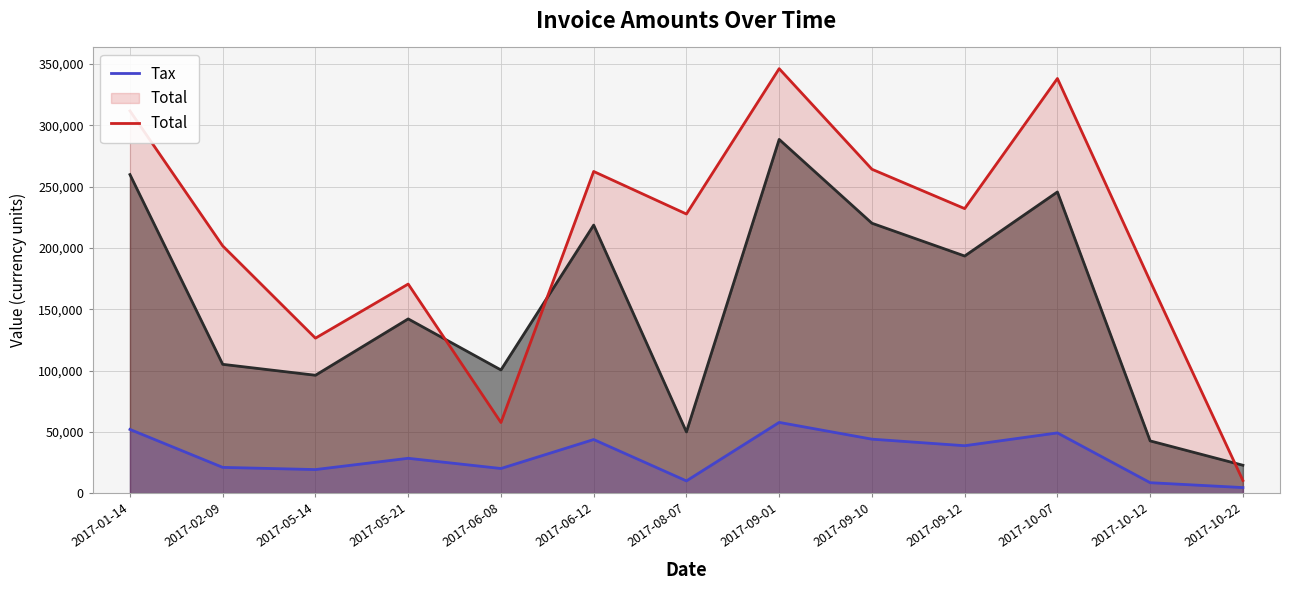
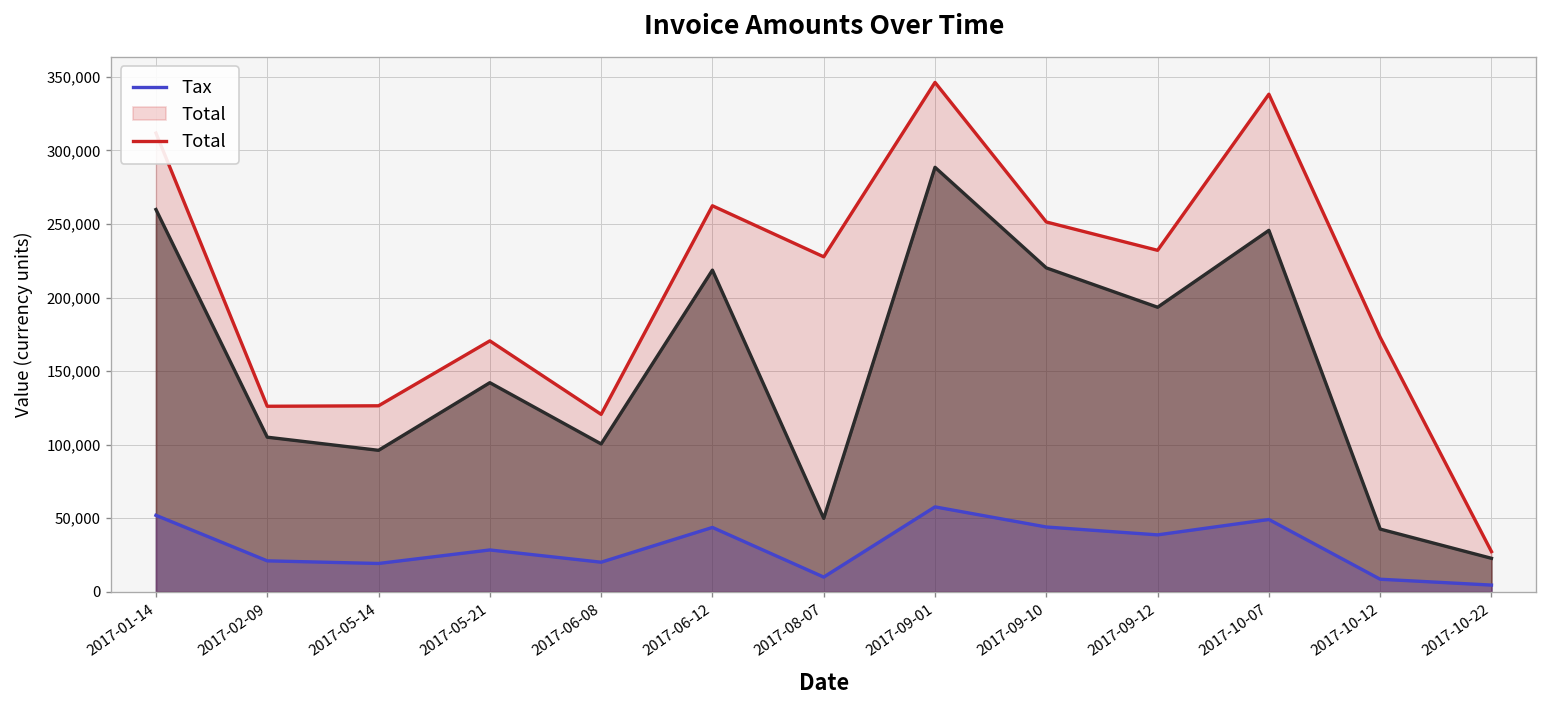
  {
    "Tax": {
      "2017-01-14": "52,000",
      "2017-02-09": "21,000",
      "2017-05-14": "19,000",
      "2017-05-21": "28,000",
      "2017-06-08": "20,000",
      "2017-06-12": "44,000",
      "2017-08-07": "10,000",
      "2017-09-01": "58,000",
      "2017-09-10": "44,000",
      "2017-09-12": "39,000",
      "2017-10-07": "49,000",
      "2017-10-12": "9,000",
      "2017-10-22": "5,000"
    },
    "Total": {
-     "2017-02-09": "202,000",
+     "2017-02-09": "126,000",
      "2017-05-14": "126,000",
      "2017-05-21": "171,000",
-     "2017-06-08": "58,000",
+     "2017-06-08": "121,000",
      "2017-06-12": "262,000",
      "2017-08-07": "228,000",
      "2017-09-01": "346,000",
-     "2017-09-10": "264,000",
+     "2017-09-10": "251,000",
      "2017-09-12": "232,000",
      "2017-10-07": "338,000",
      "2017-10-12": "173,000",
-     "2017-10-22": "10,000"
+     "2017-10-22": "27,000"
    }
  }
